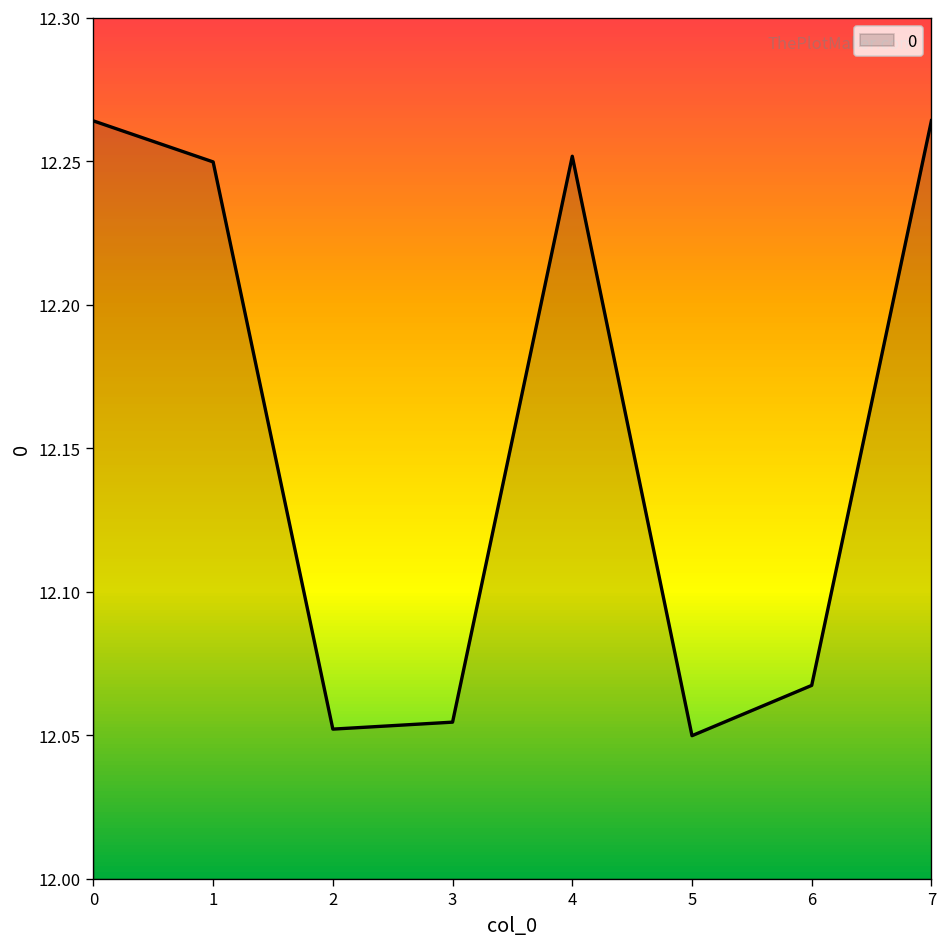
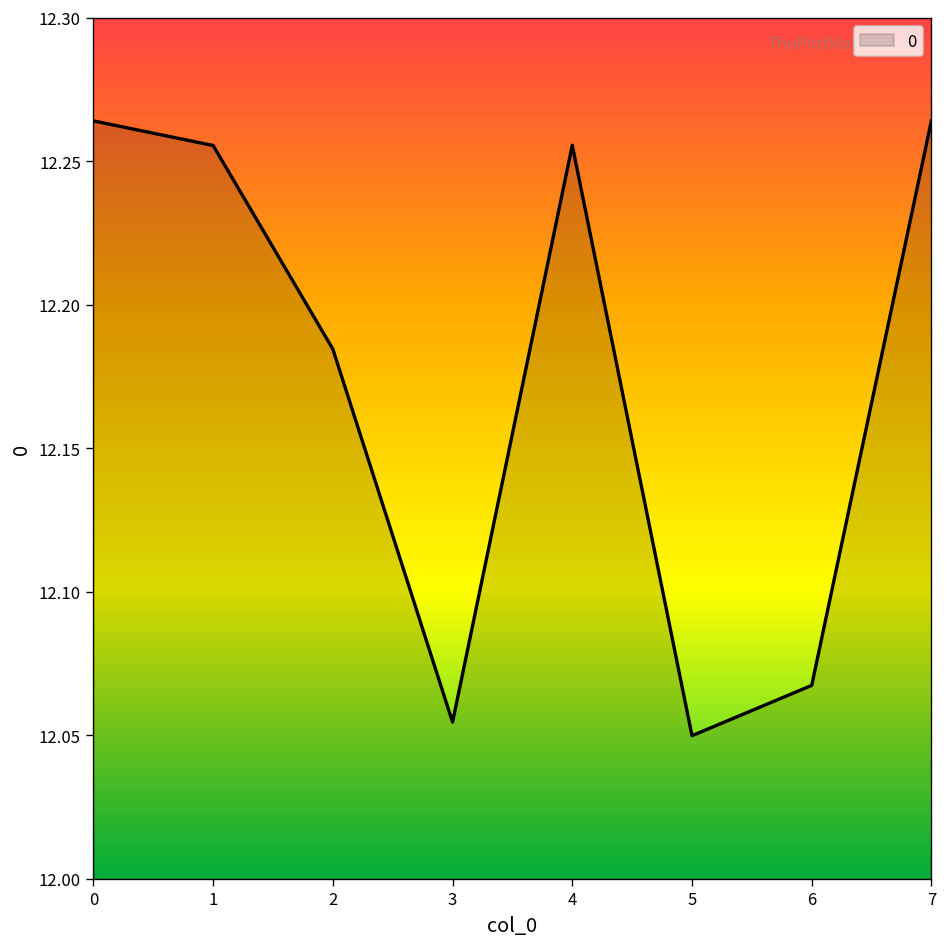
  {
    "0": 12.264,
-   "1": 12.250,
-   "2": 12.052,
+   "1": 12.255,
+   "2": 12.185,
    "3": 12.055,
-   "4": 12.252,
+   "4": 12.256,
    "5": 12.050,
    "6": 12.067,
    "7": 12.264
  }
